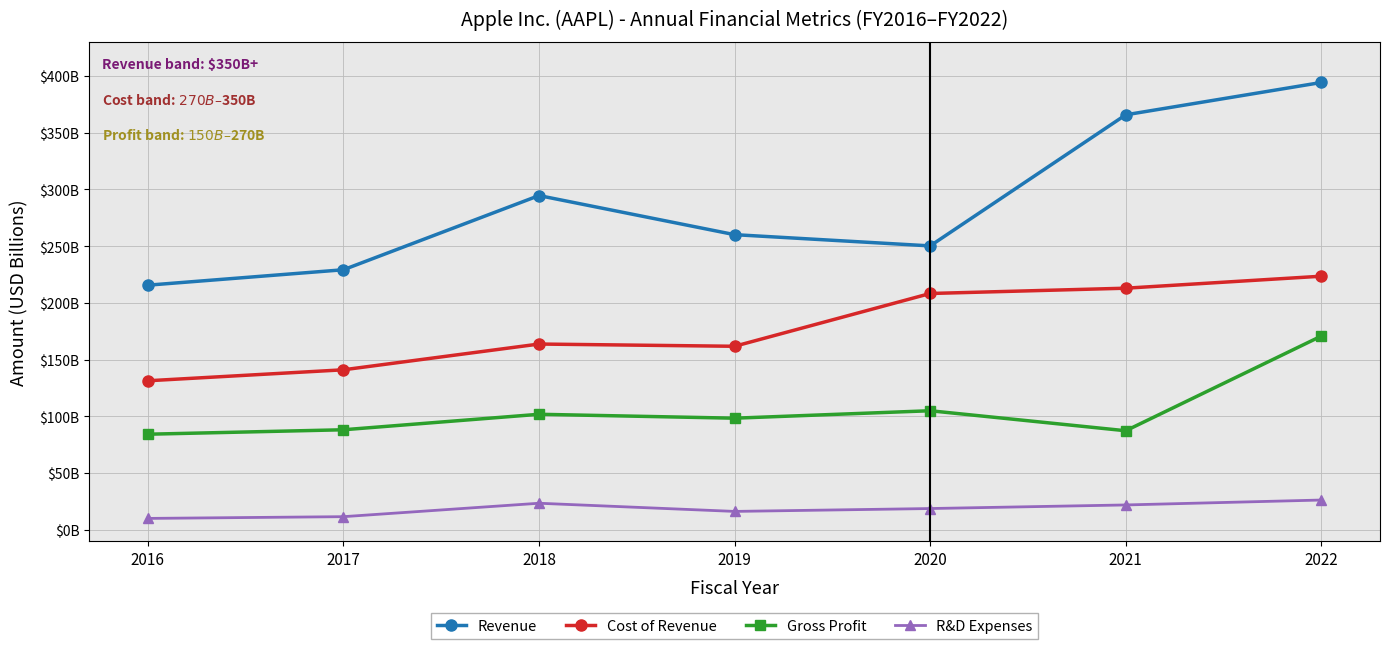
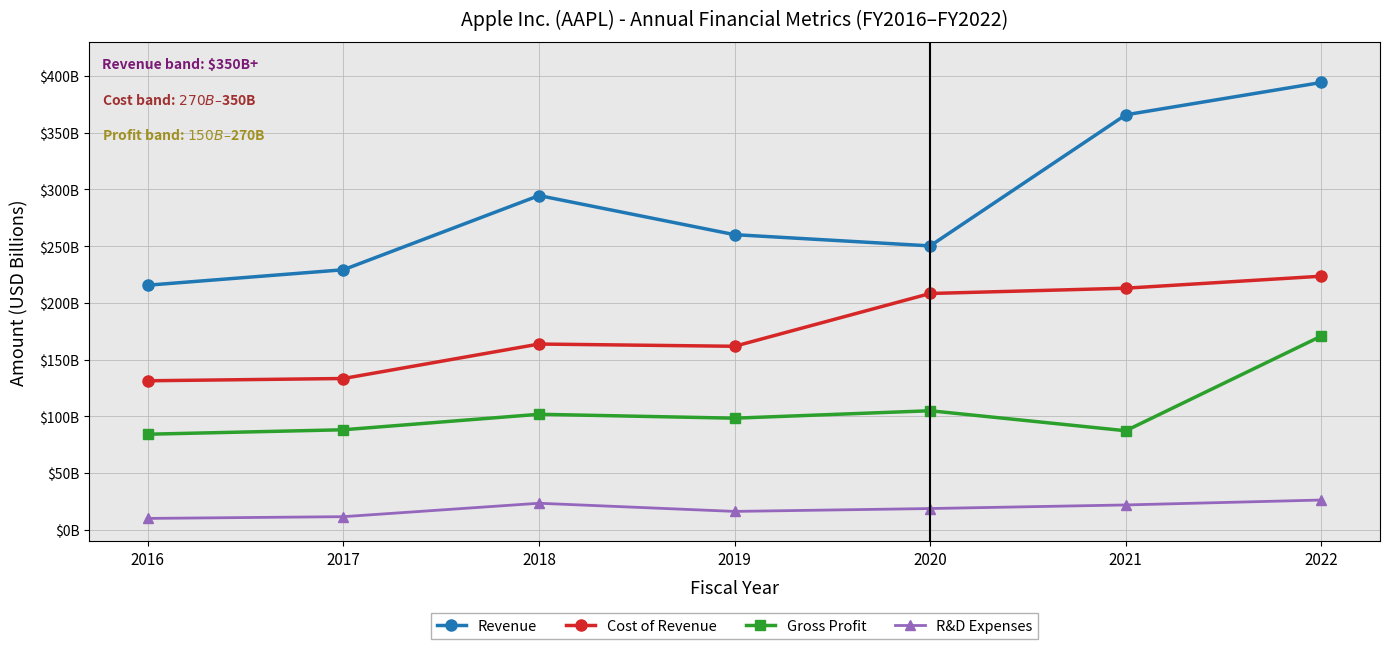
  {
    "Revenue": {
      "2016": "$216000000000",
      "2017": "$229000000000",
      "2018": "$295000000000",
      "2019": "$260000000000",
      "2020": "$250000000000",
      "2021": "$366000000000",
      "2022": "$394000000000"
    },
    "Cost of Revenue": {
      "2016": "$131000000000",
-     "2017": "$141000000000",
+     "2017": "$133000000000",
      "2018": "$164000000000",
      "2019": "$162000000000",
      "2020": "$208000000000",
      "2021": "$213000000000",
      "2022": "$224000000000"
    },
    "Gross Profit": {
      "2016": "$84000000000",
      "2017": "$88000000000",
      "2018": "$102000000000",
      "2019": "$98000000000",
      "2020": "$105000000000",
      "2021": "$87000000000",
      "2022": "$171000000000"
    },
    "R&D Expenses": {
      "2016": "$10000000000",
      "2017": "$12000000000",
      "2018": "$23000000000",
      "2019": "$16000000000",
      "2020": "$19000000000",
      "2021": "$22000000000",
      "2022": "$26000000000"
    }
  }
